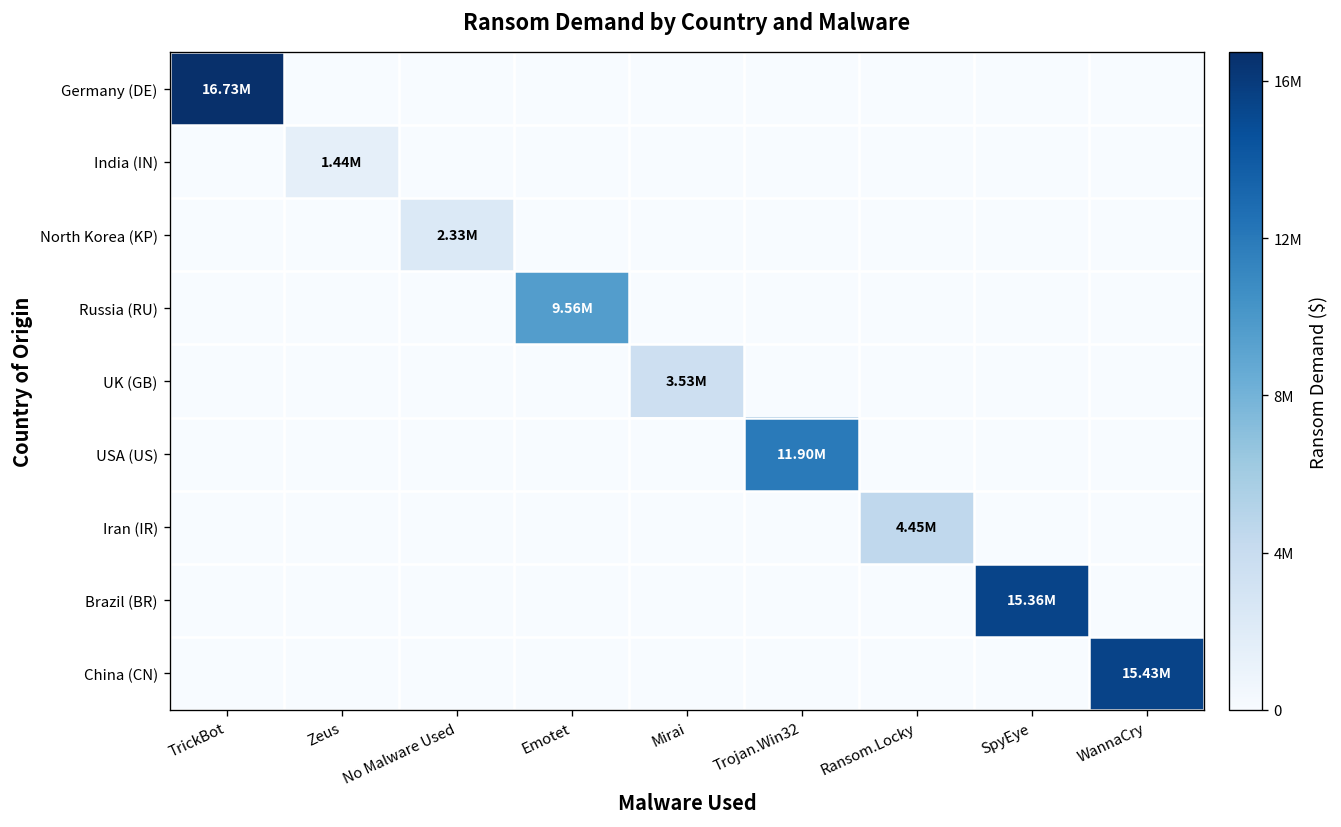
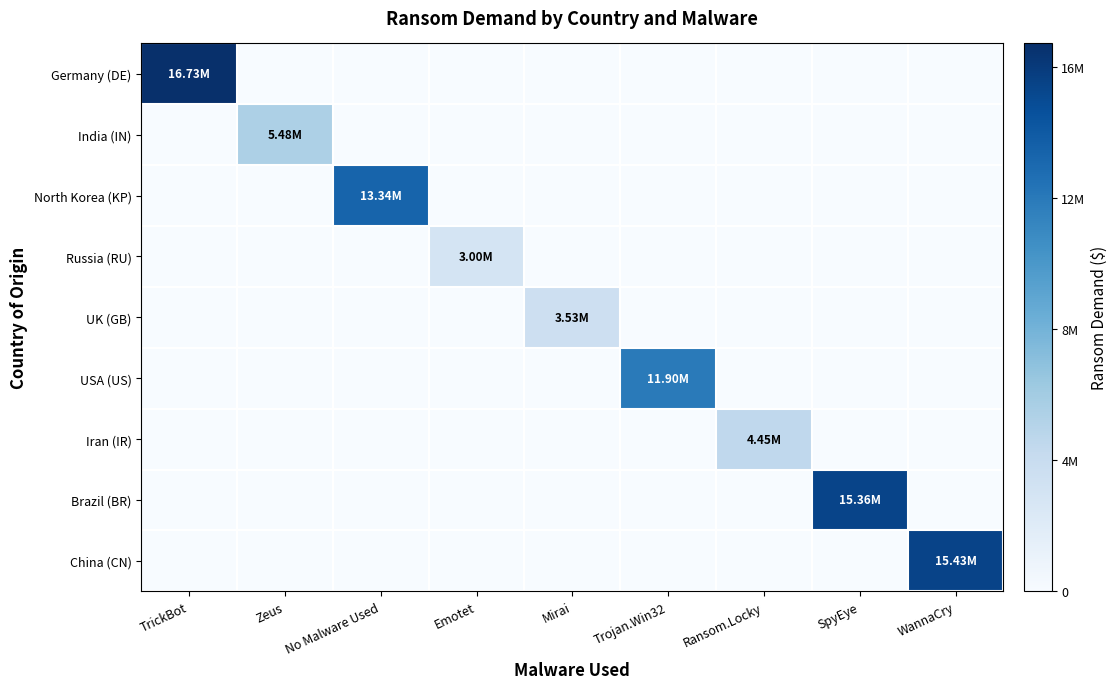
  {
    "Germany (DE)": {
      "TrickBot": "16.73M"
    },
    "India (IN)": {
-     "Zeus": "1.44M"
+     "Zeus": "5.48M"
    },
    "North Korea (KP)": {
-     "No Malware Used": "2.33M"
+     "No Malware Used": "13.34M"
    },
    "Russia (RU)": {
-     "Emotet": "9.56M"
+     "Emotet": "3.00M"
    },
    "UK (GB)": {
      "Mirai": "3.53M"
    },
    "USA (US)": {
      "Trojan.Win32": "11.90M"
    },
    "Iran (IR)": {
      "Ransom.Locky": "4.45M"
    },
    "Brazil (BR)": {
      "SpyEye": "15.36M"
    },
    "China (CN)": {
      "WannaCry": "15.43M"
    }
  }
